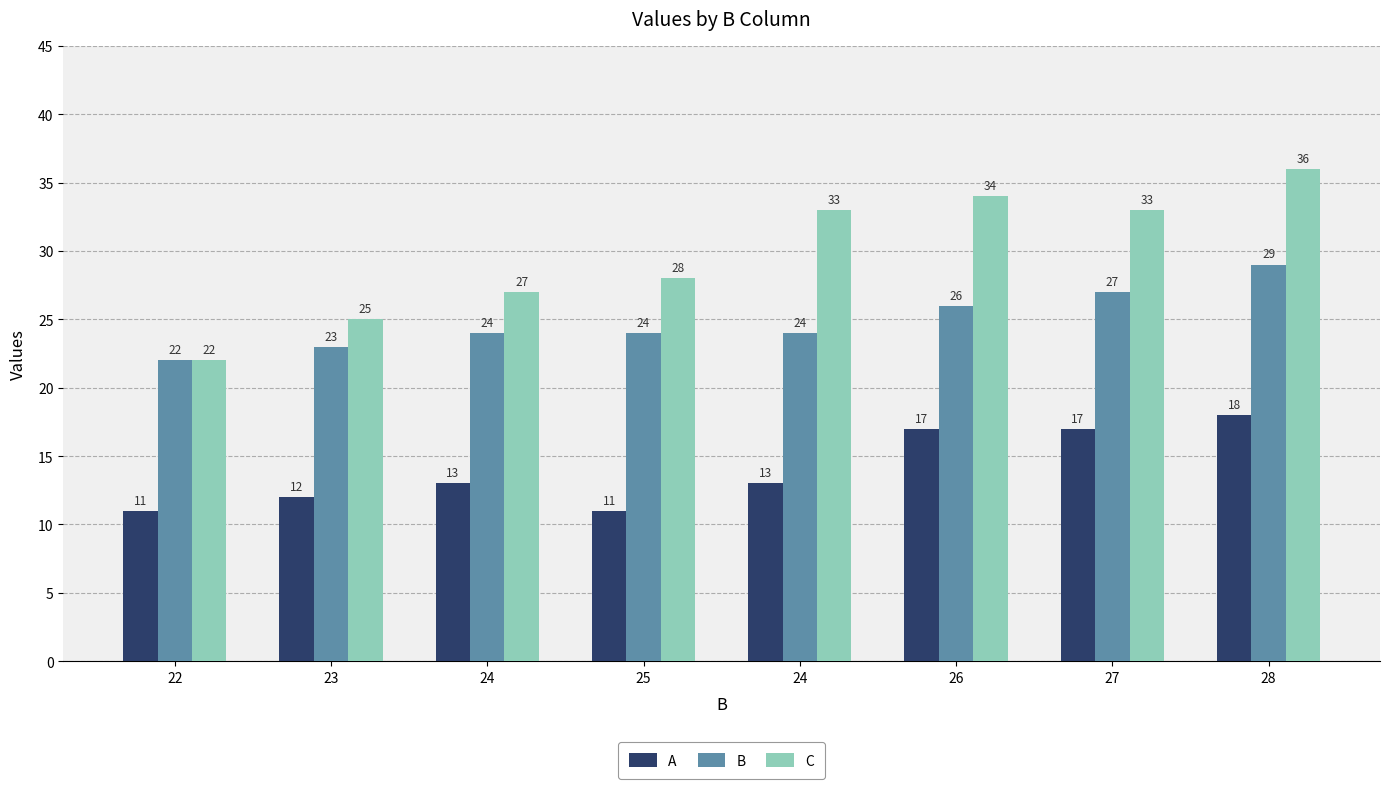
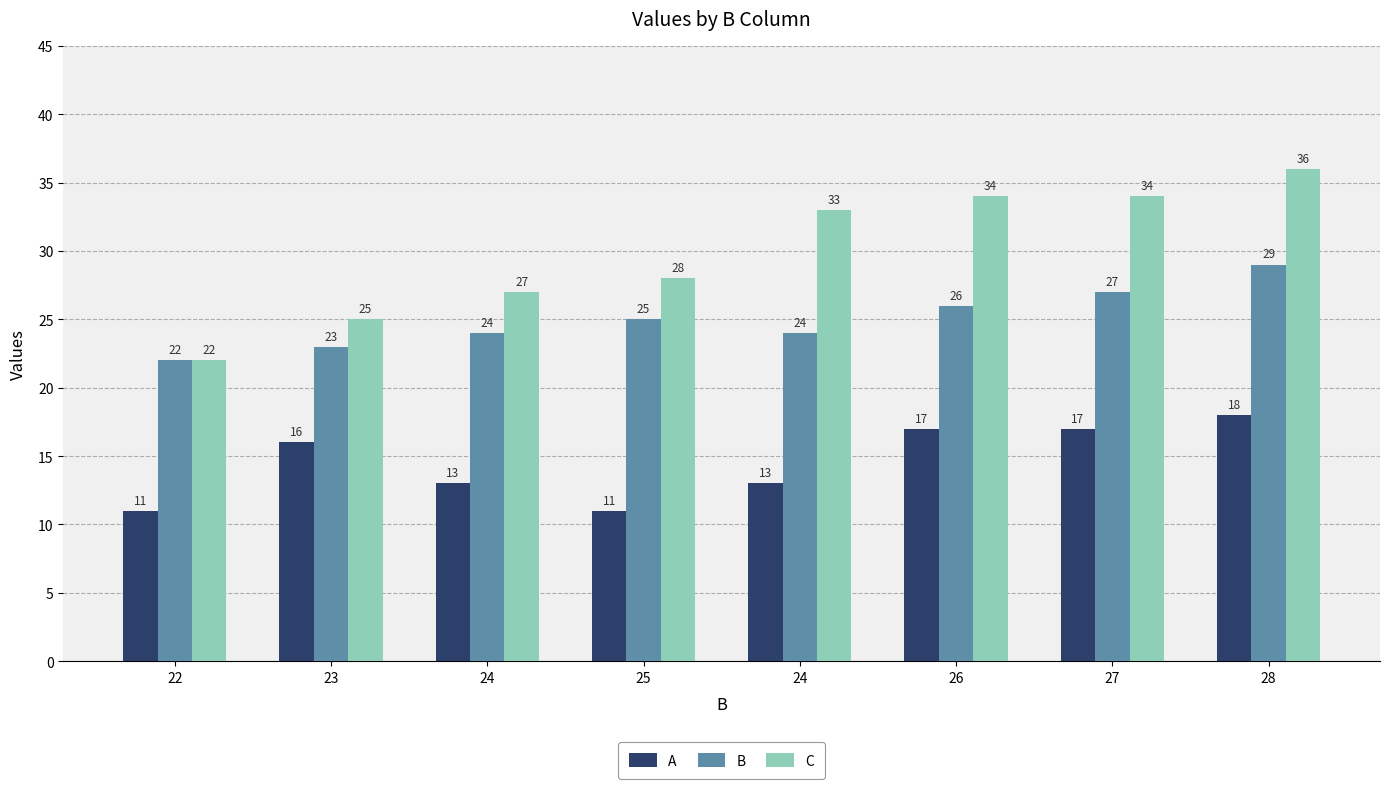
  {
    "A": {
      "22": 11,
-     "23": 12,
+     "23": 16,
      "25": 11,
      "26": 17,
      "27": 17,
      "28": 18
    },
    "B": {
      "22": 22,
      "23": 23,
-     "25": 24,
+     "25": 25,
      "26": 26,
      "27": 27,
      "28": 29
    },
    "C": {
      "22": 22,
      "23": 25,
      "25": 28,
      "26": 34,
-     "27": 33,
+     "27": 34,
      "28": 36
    }
  }
